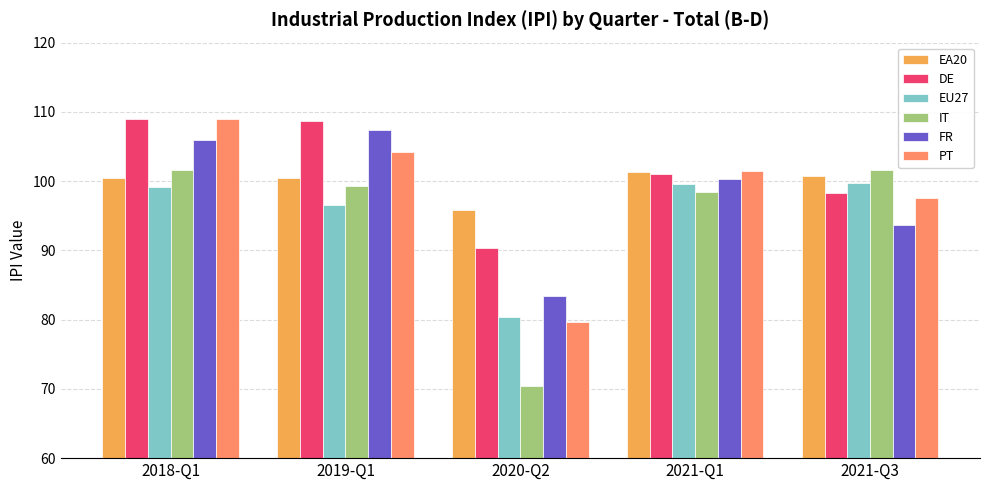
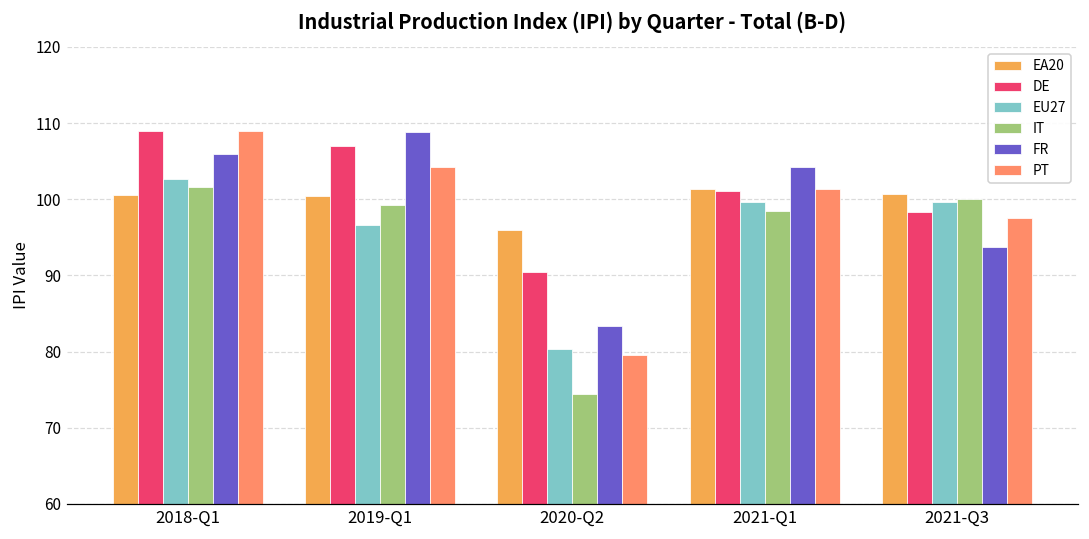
  {
    "DE": {
      "2018-Q1": 109,
-     "2019-Q1": 109,
+     "2019-Q1": 107,
      "2020-Q2": 90,
      "2021-Q1": 101,
      "2021-Q3": 98
    },
    "EU27": {
-     "2018-Q1": 99,
+     "2018-Q1": 103,
      "2019-Q1": 97,
      "2020-Q2": 80,
      "2021-Q1": 100,
      "2021-Q3": 100
    },
    "IT": {
      "2018-Q1": 102,
      "2019-Q1": 99,
-     "2020-Q2": 70,
+     "2020-Q2": 74,
      "2021-Q1": 98,
-     "2021-Q3": 102
+     "2021-Q3": 100
    },
    "FR": {
      "2018-Q1": 106,
-     "2019-Q1": 107,
+     "2019-Q1": 109,
      "2020-Q2": 83,
-     "2021-Q1": 100,
+     "2021-Q1": 104,
      "2021-Q3": 94
    }
  }
